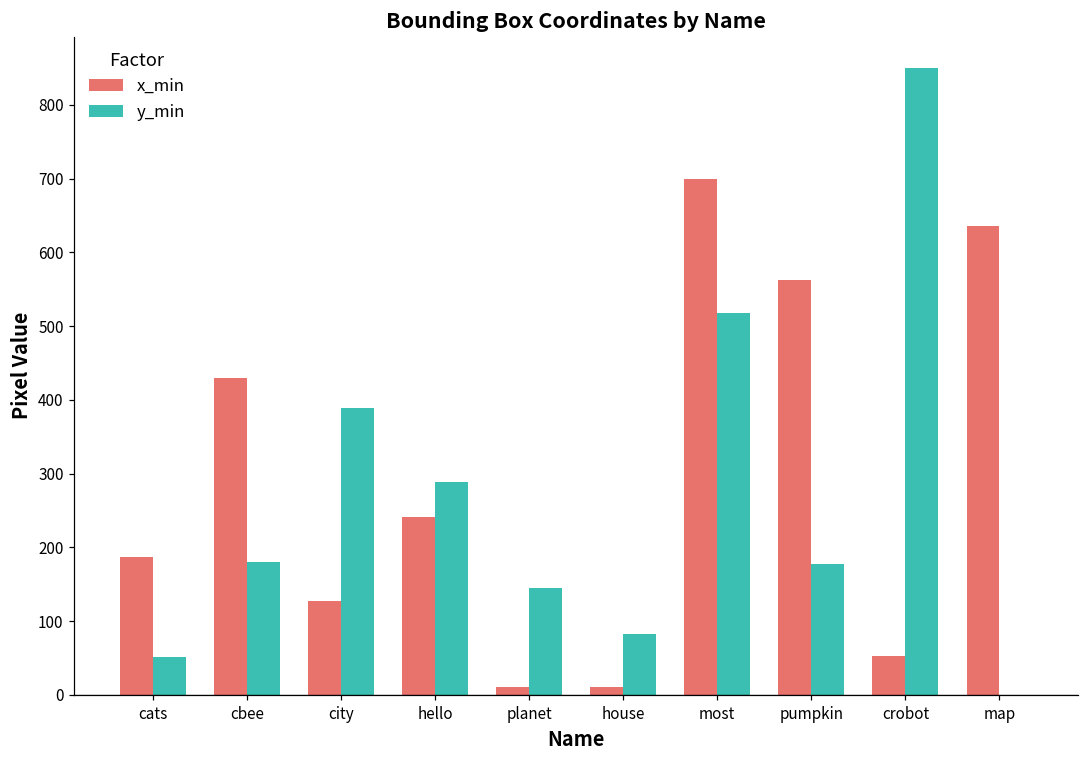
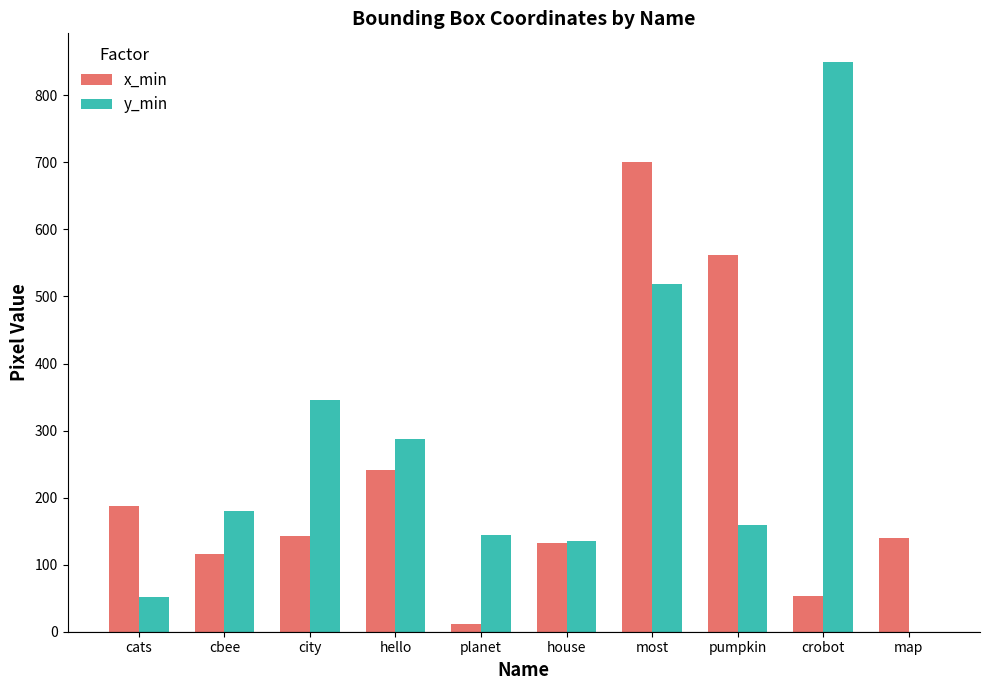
  {
    "x_min": {
      "cats": 190,
-     "cbee": 430,
-     "city": 130,
+     "cbee": 120,
+     "city": 140,
      "hello": 240,
      "planet": 10,
-     "house": 10,
+     "house": 130,
      "most": 700,
      "pumpkin": 560,
      "crobot": 50,
-     "map": 640
+     "map": 140
    },
    "y_min": {
      "cats": 50,
      "cbee": 180,
-     "city": 390,
+     "city": 350,
      "hello": 290,
      "planet": 150,
-     "house": 80,
+     "house": 140,
      "most": 520,
-     "pumpkin": 180,
+     "pumpkin": 160,
      "crobot": 850,
      "map": 0
    }
  }
